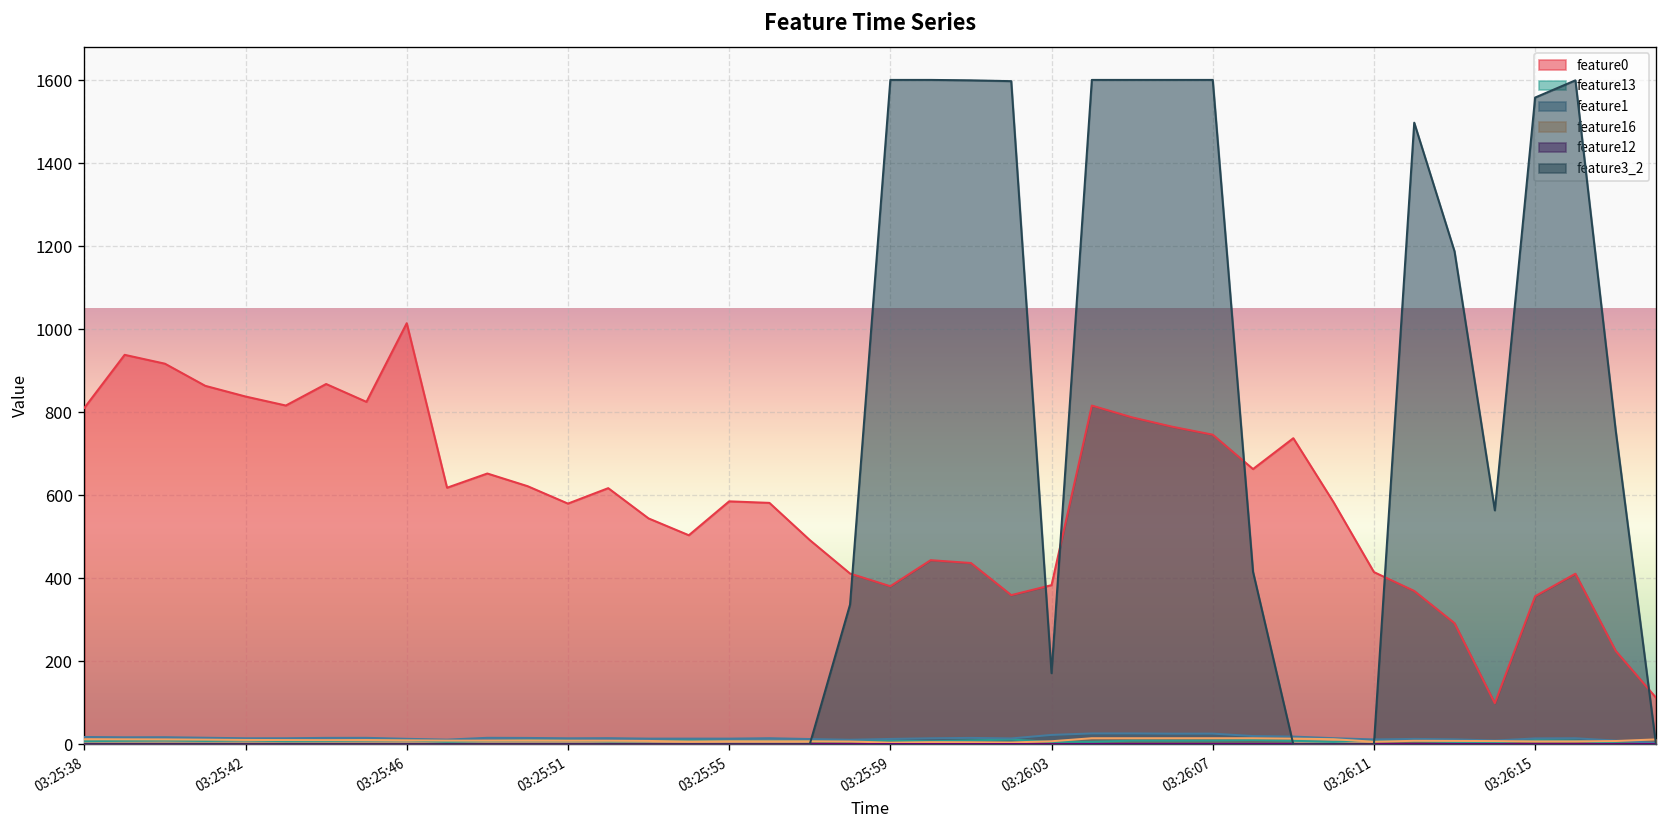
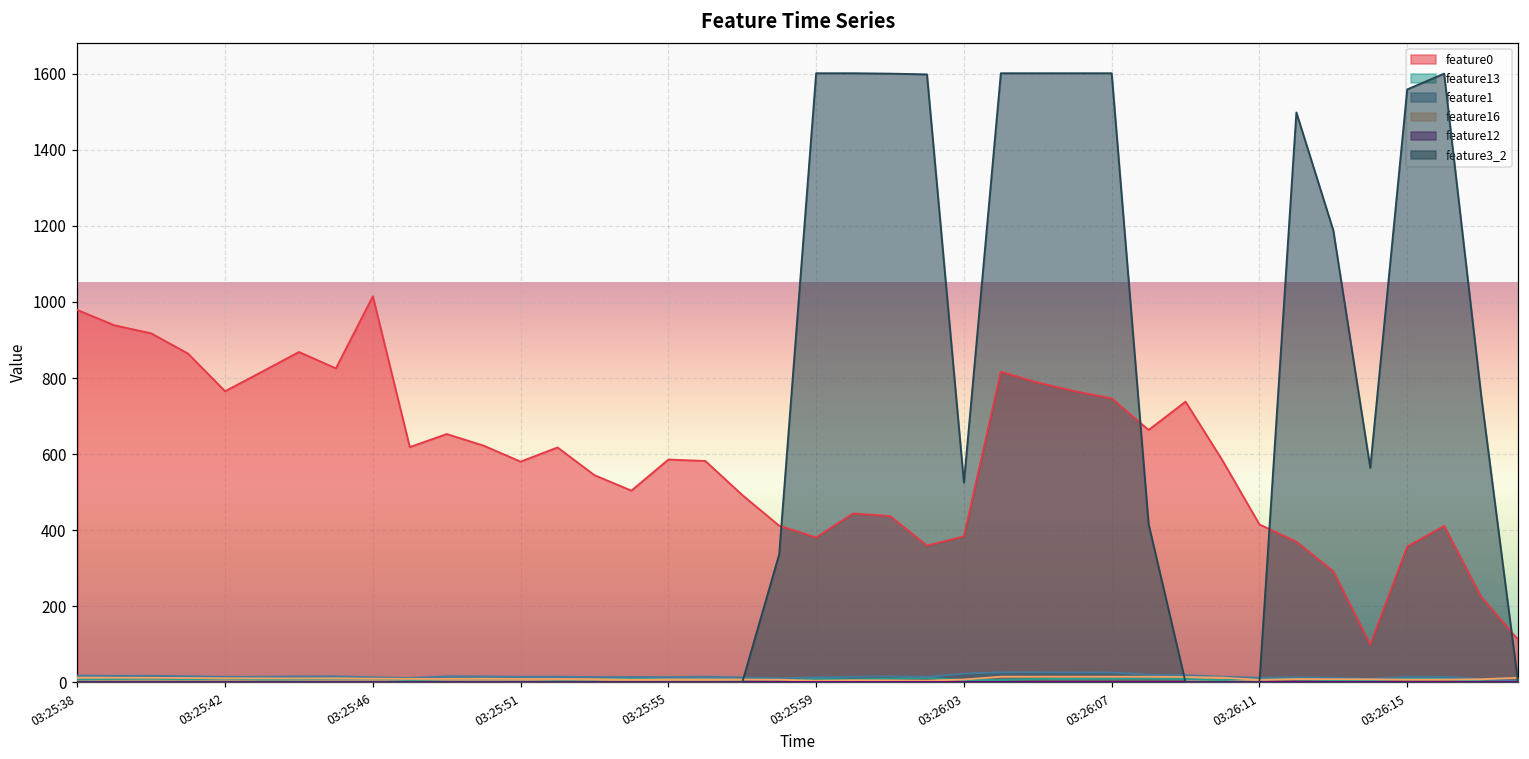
  {
    "feature0": {
-     "03:25:38": 810,
-     "03:25:42": 840,
+     "03:25:38": 980,
+     "03:25:42": 770,
      "03:25:46": 1010,
      "03:25:51": 580,
      "03:25:55": 590,
      "03:25:59": 380,
      "03:26:03": 380,
      "03:26:07": 750,
      "03:26:11": 420,
      "03:26:15": 360
    },
    "feature12": {
      "03:26:07": 0,
      "03:26:15": 0
    },
    "feature3_2": {
      "03:25:59": 1600,
-     "03:26:03": 170,
+     "03:26:03": 530,
      "03:26:07": 1600
    }
  }
